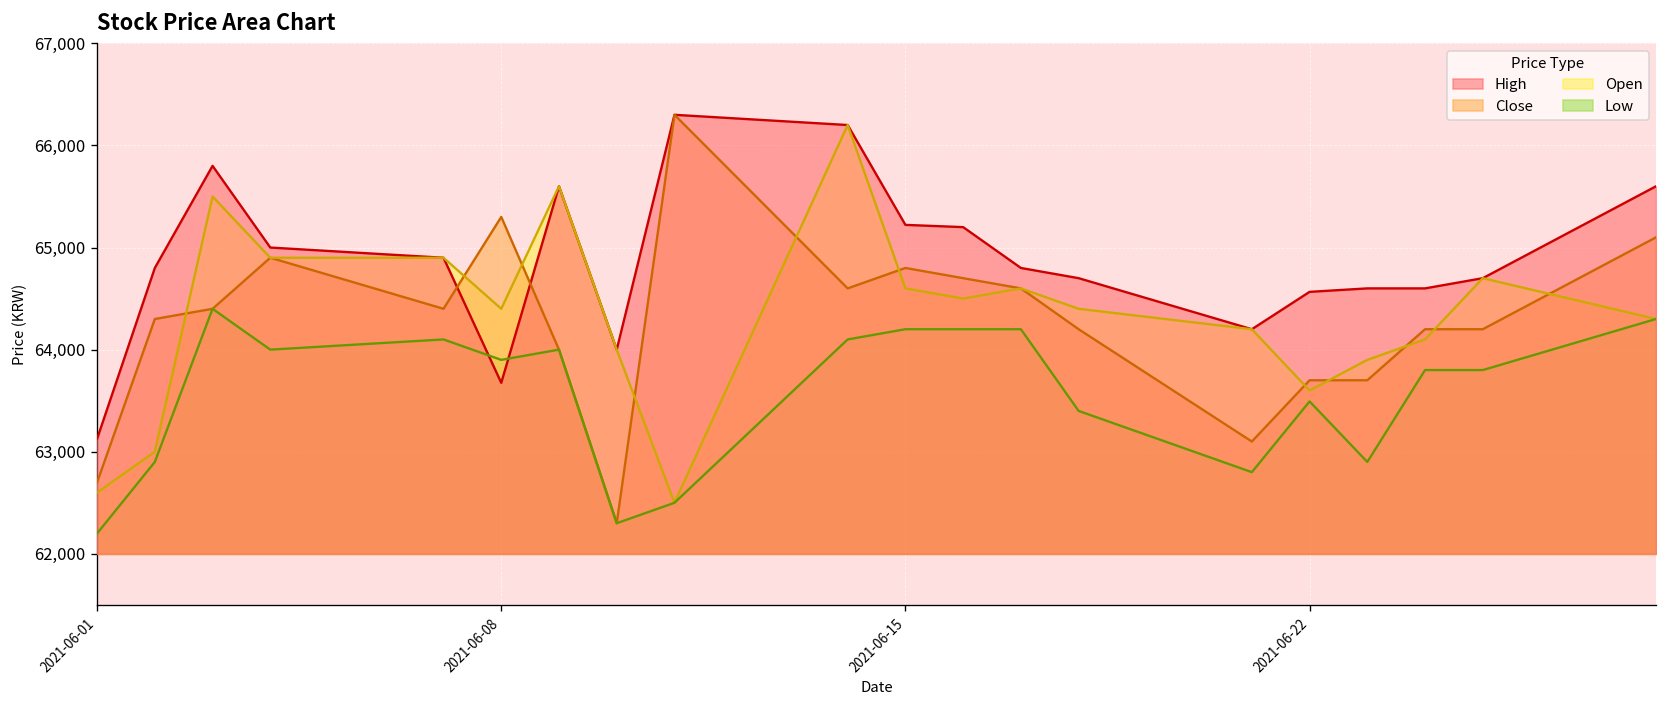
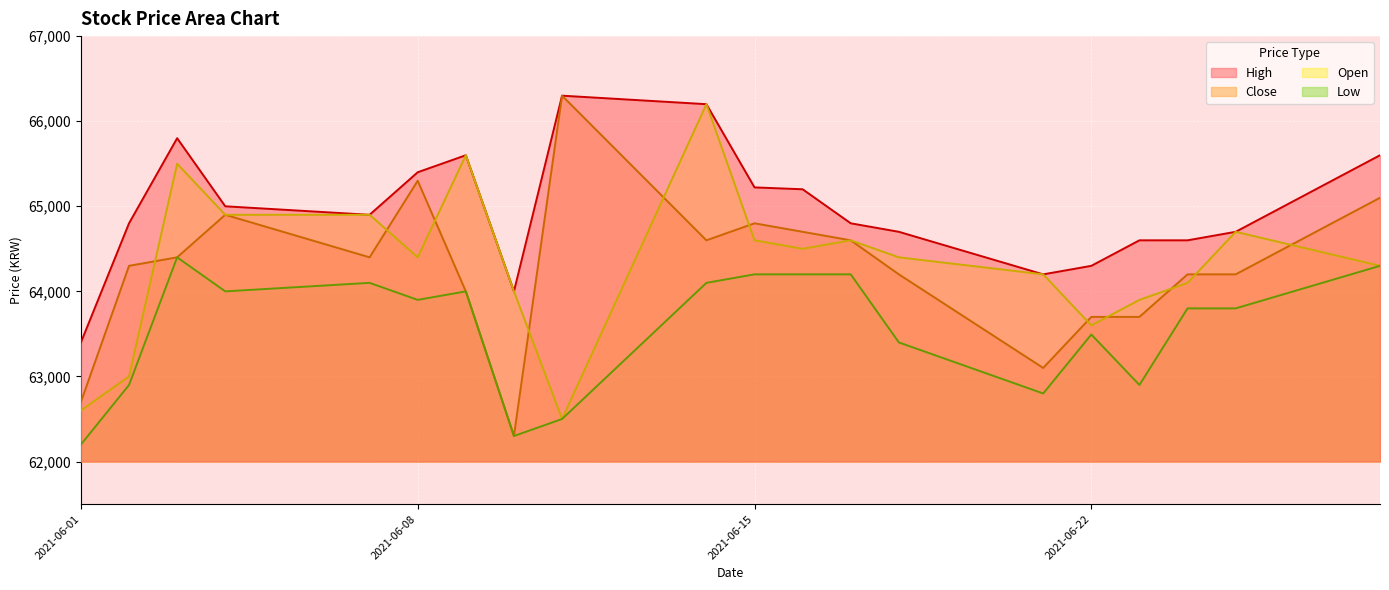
  {
    "High": {
-     "2021-06-01": "63,100",
-     "2021-06-08": "63,700",
+     "2021-06-01": "63,400",
+     "2021-06-08": "65,400",
      "2021-06-15": "65,200",
-     "2021-06-22": "64,600"
+     "2021-06-22": "64,300"
    },
    "Low": {
      "2021-06-01": "62,200",
      "2021-06-08": "63,900",
      "2021-06-15": "64,200",
      "2021-06-22": "63,500"
    }
  }
